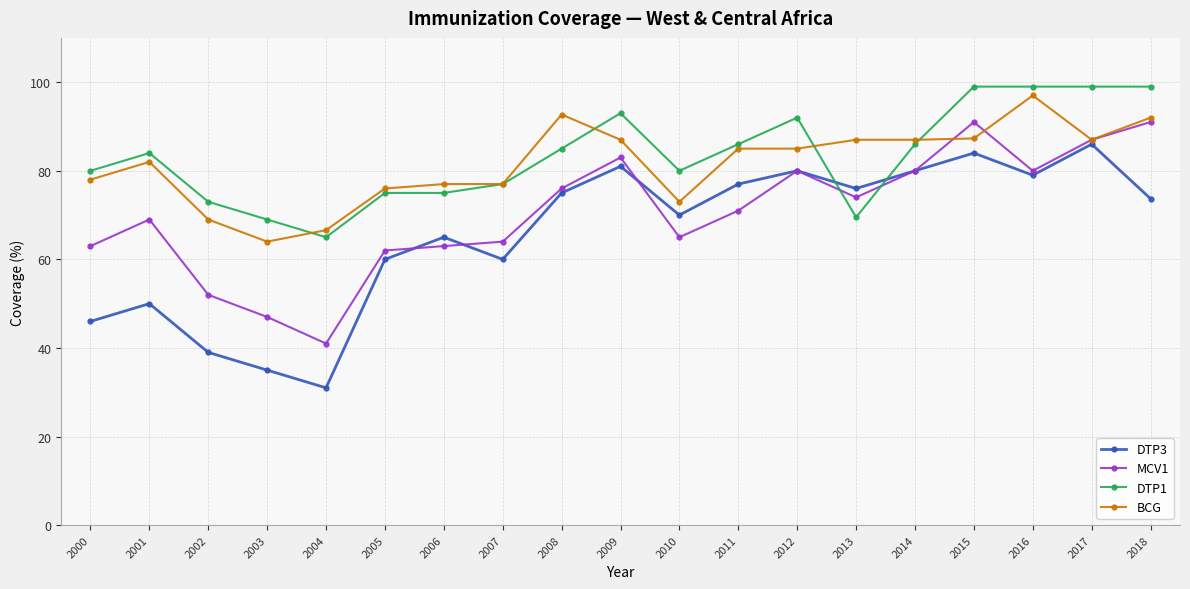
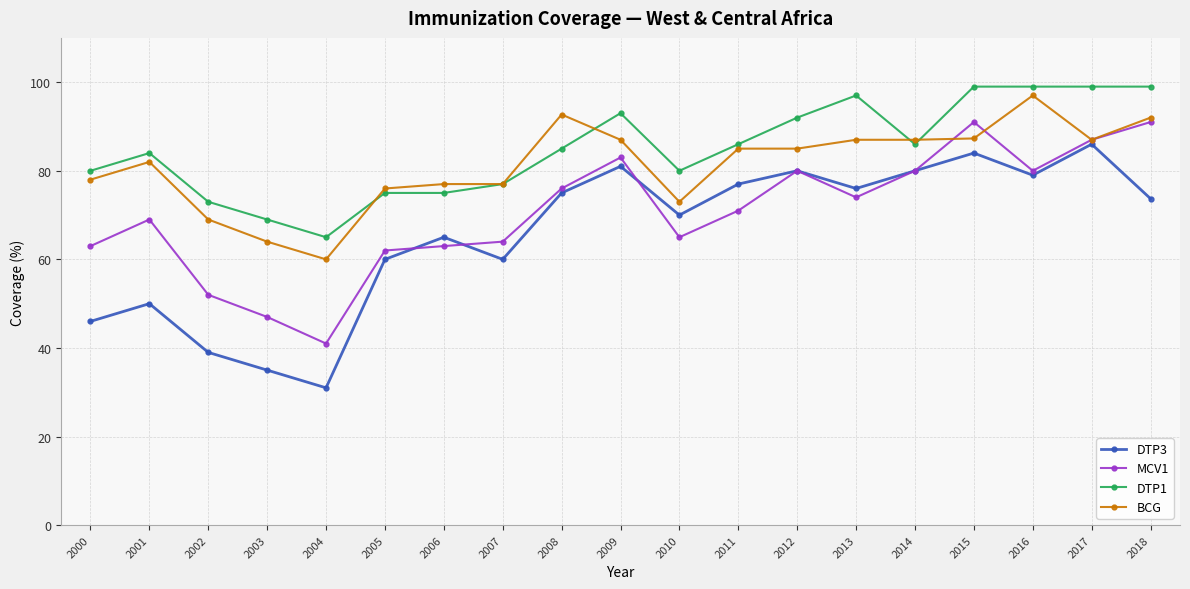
  {
    "DTP3": {
      "2000": 46,
      "2001": 50,
      "2002": 39,
      "2003": 35,
      "2004": 31,
      "2005": 60,
      "2006": 65,
      "2007": 60,
      "2008": 75,
      "2009": 81,
      "2010": 70,
      "2011": 77,
      "2013": 76,
      "2015": 84,
      "2016": 79,
      "2017": 86,
      "2018": 74
    },
    "MCV1": {
      "2000": 63,
      "2001": 69,
      "2002": 52,
      "2003": 47,
      "2004": 41,
      "2005": 62,
      "2006": 63,
      "2007": 64,
      "2008": 76,
      "2009": 83,
      "2010": 65,
      "2011": 71,
      "2013": 74,
      "2015": 91,
      "2016": 80,
      "2018": 91
    },
    "DTP1": {
      "2000": 80,
      "2001": 84,
      "2002": 73,
      "2003": 69,
      "2004": 65,
      "2005": 75,
      "2006": 75,
      "2008": 85,
      "2009": 93,
      "2010": 80,
      "2011": 86,
      "2012": 92,
-     "2013": 70,
+     "2013": 97,
      "2014": 86,
      "2015": 99,
      "2016": 99,
      "2017": 99,
      "2018": 99
    },
    "BCG": {
      "2000": 78,
      "2001": 82,
      "2002": 69,
      "2003": 64,
-     "2004": 67,
+     "2004": 60,
      "2005": 76,
      "2006": 77,
      "2008": 93,
      "2009": 87,
      "2010": 73,
      "2011": 85,
      "2012": 85,
      "2013": 87,
      "2014": 87,
      "2015": 87,
      "2016": 97,
      "2018": 92
    }
  }
